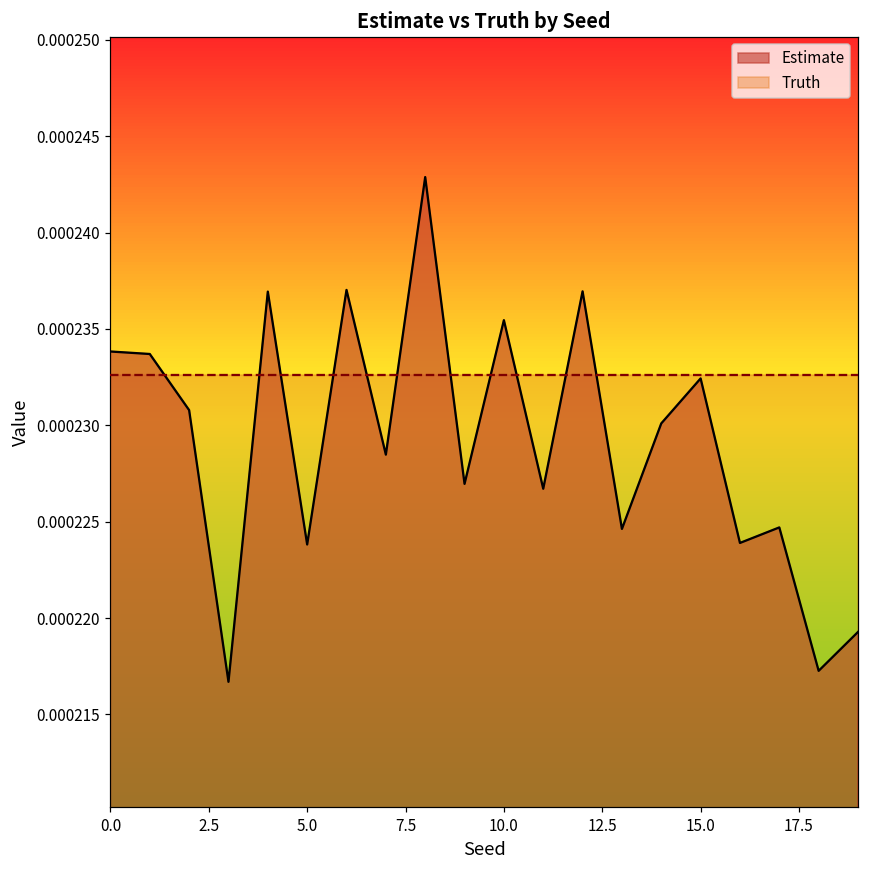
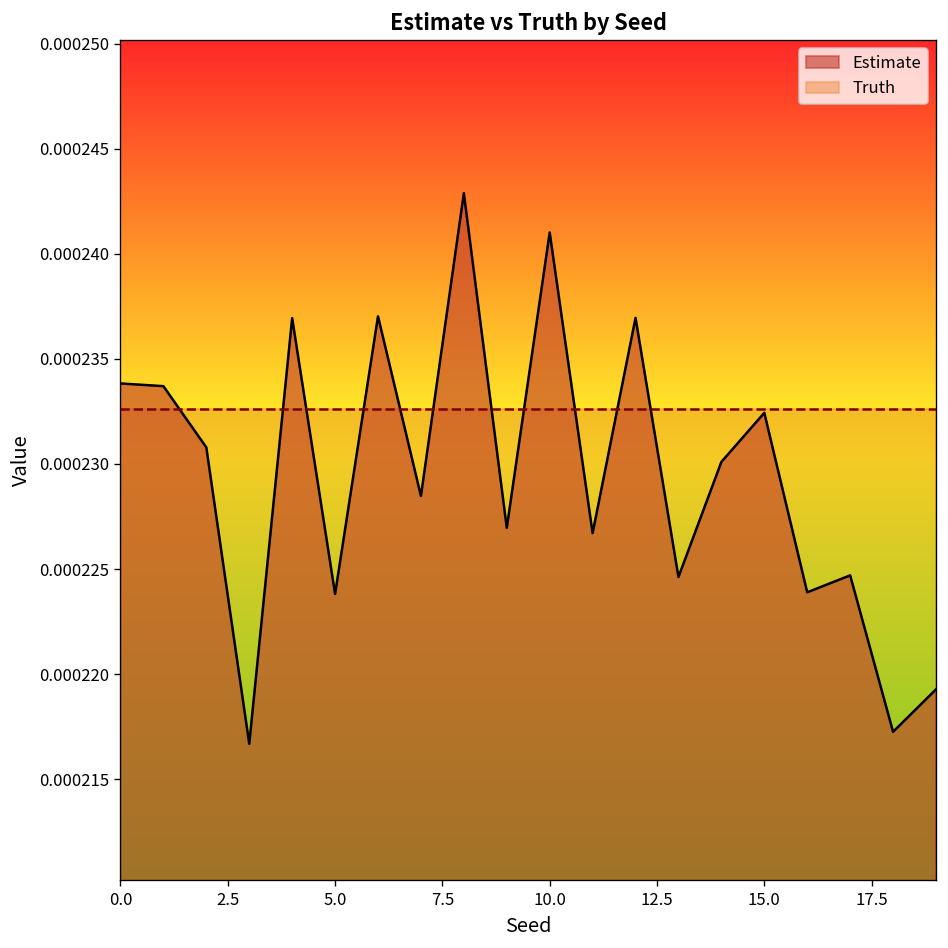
  {
    "Estimate": {
      "0.0": 0.0002338,
      "5.0": 0.0002238,
-     "10.0": 0.0002355,
+     "10.0": 0.0002410,
      "15.0": 0.0002324
    },
    "Truth": {
      "0.0": 0.0002326,
      "5.0": 0.0002326,
      "10.0": 0.0002326,
      "15.0": 0.0002326
    }
  }
